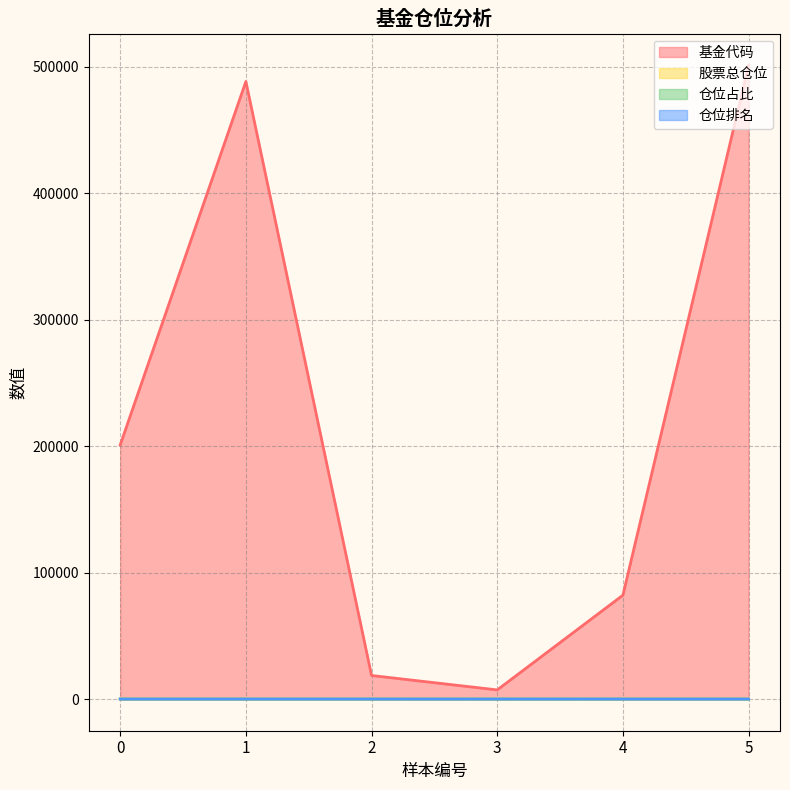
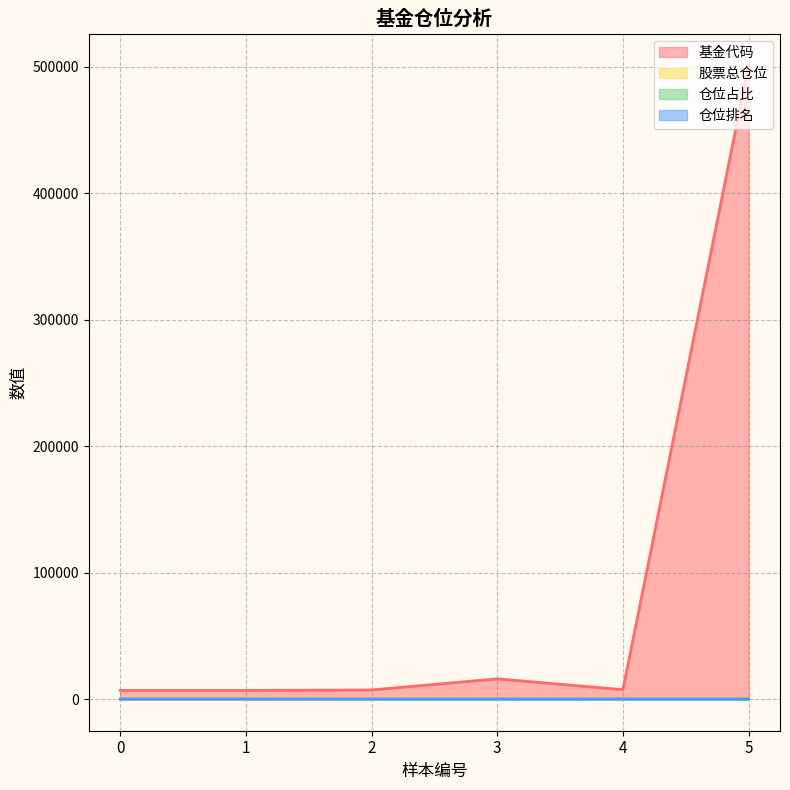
  {
    "基金代码": {
-     "0": 201000,
-     "1": 489000,
-     "2": 19000,
-     "3": 7000,
-     "4": 82000
+     "0": 7000,
+     "1": 7000,
+     "2": 7000,
+     "3": 16000,
+     "4": 7000
    },
    "仓位排名": {
      "0": 0,
      "1": 0,
      "2": 0,
      "3": 0,
      "4": 0,
      "5": 0
    }
  }
